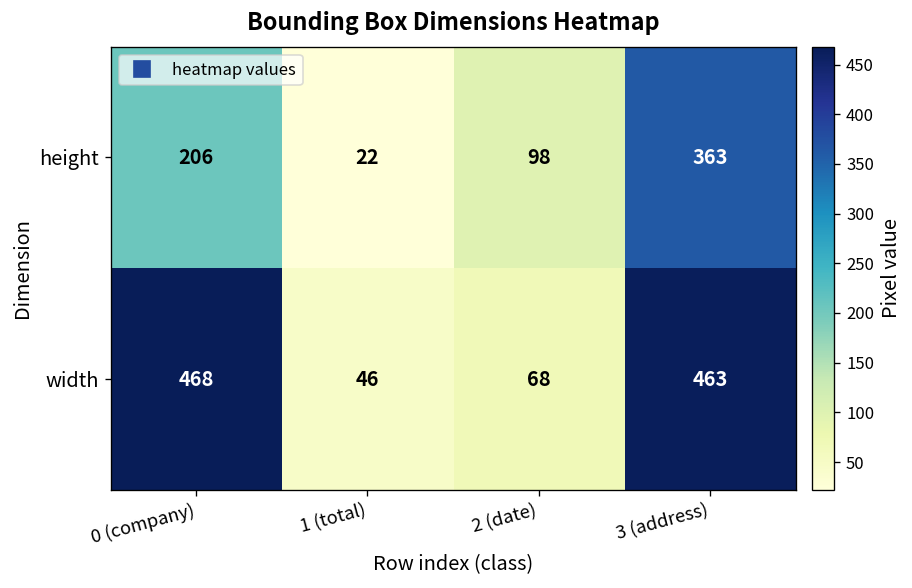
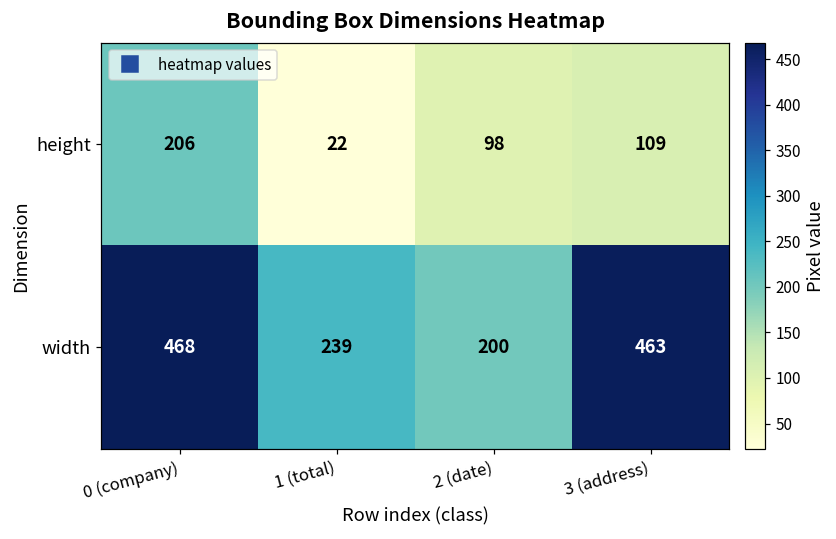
  {
    "height": {
      "0 (company)": 206,
      "1 (total)": 22,
      "2 (date)": 98,
-     "3 (address)": 363
+     "3 (address)": 109
    },
    "width": {
      "0 (company)": 468,
-     "1 (total)": 46,
-     "2 (date)": 68,
+     "1 (total)": 239,
+     "2 (date)": 200,
      "3 (address)": 463
    }
  }
